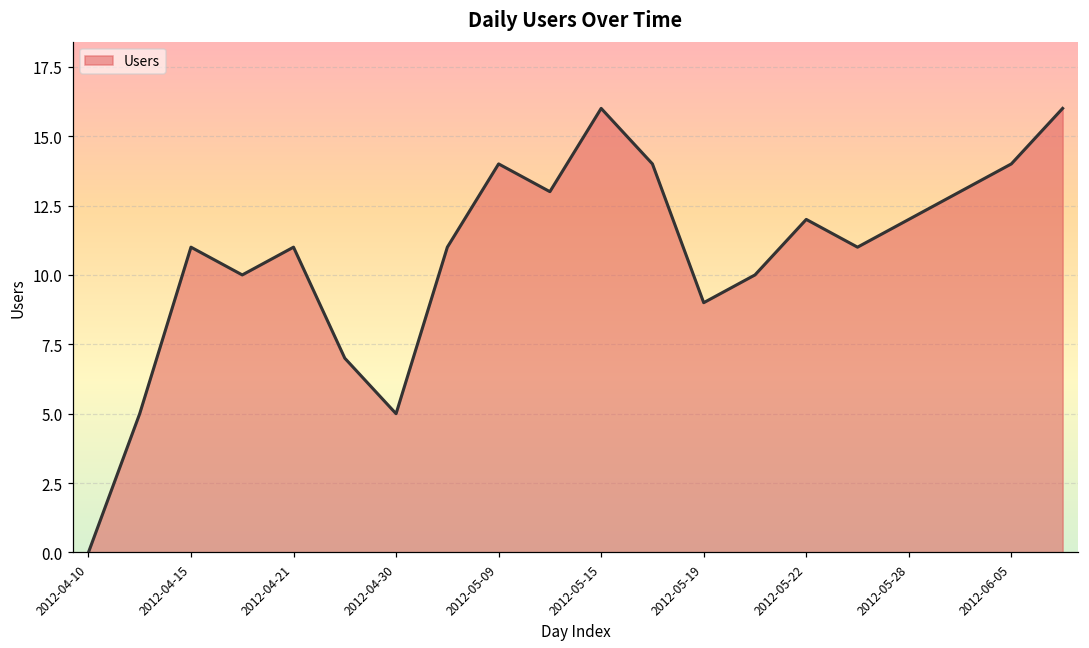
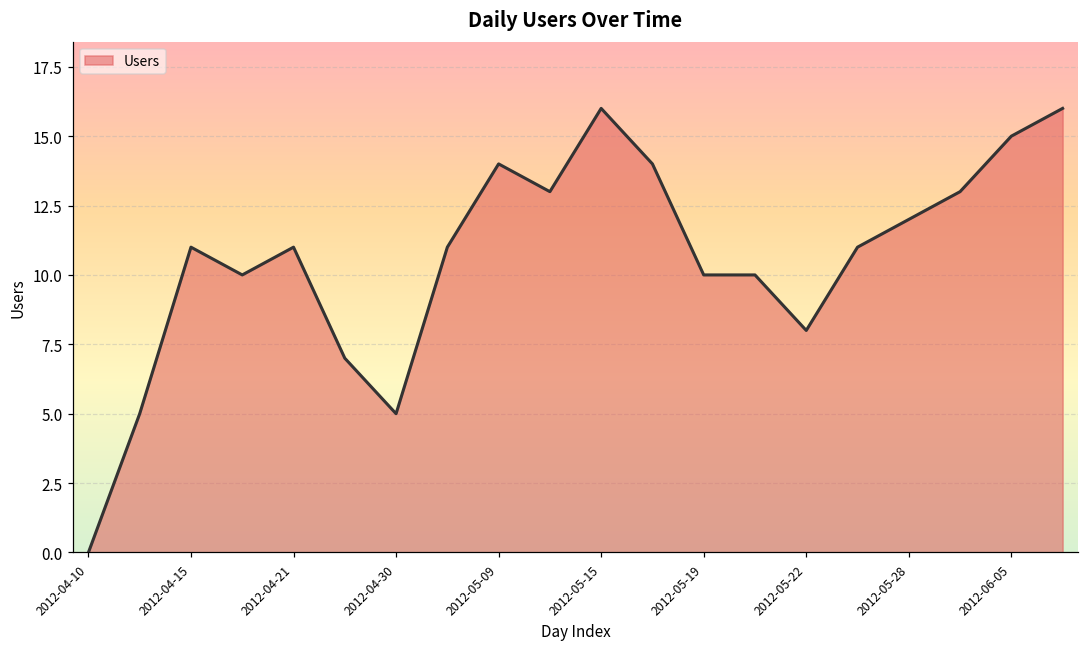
  {
    "2012-04-10": 0,
    "2012-04-15": 11,
    "2012-04-21": 11,
    "2012-04-30": 5,
    "2012-05-09": 14,
    "2012-05-15": 16,
-   "2012-05-19": 9,
-   "2012-05-22": 12,
+   "2012-05-19": 10,
+   "2012-05-22": 8,
    "2012-05-28": 12,
-   "2012-06-05": 14
+   "2012-06-05": 15
  }
